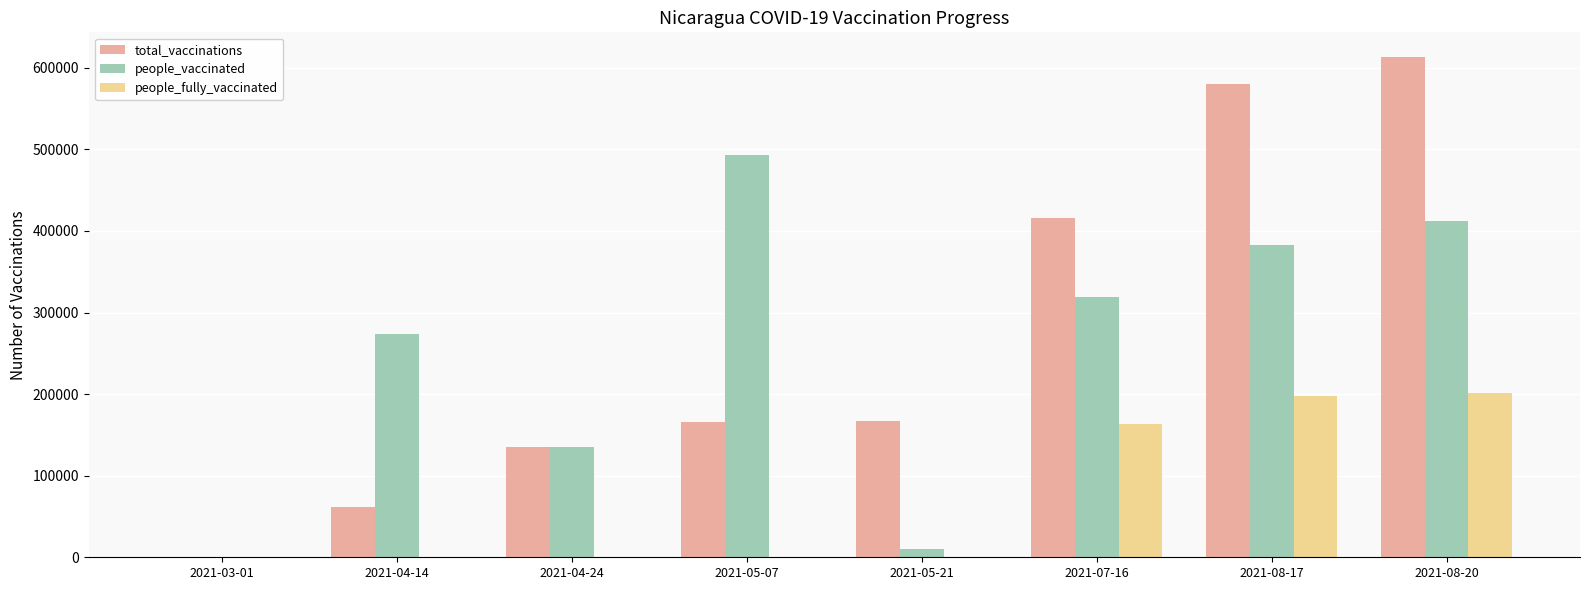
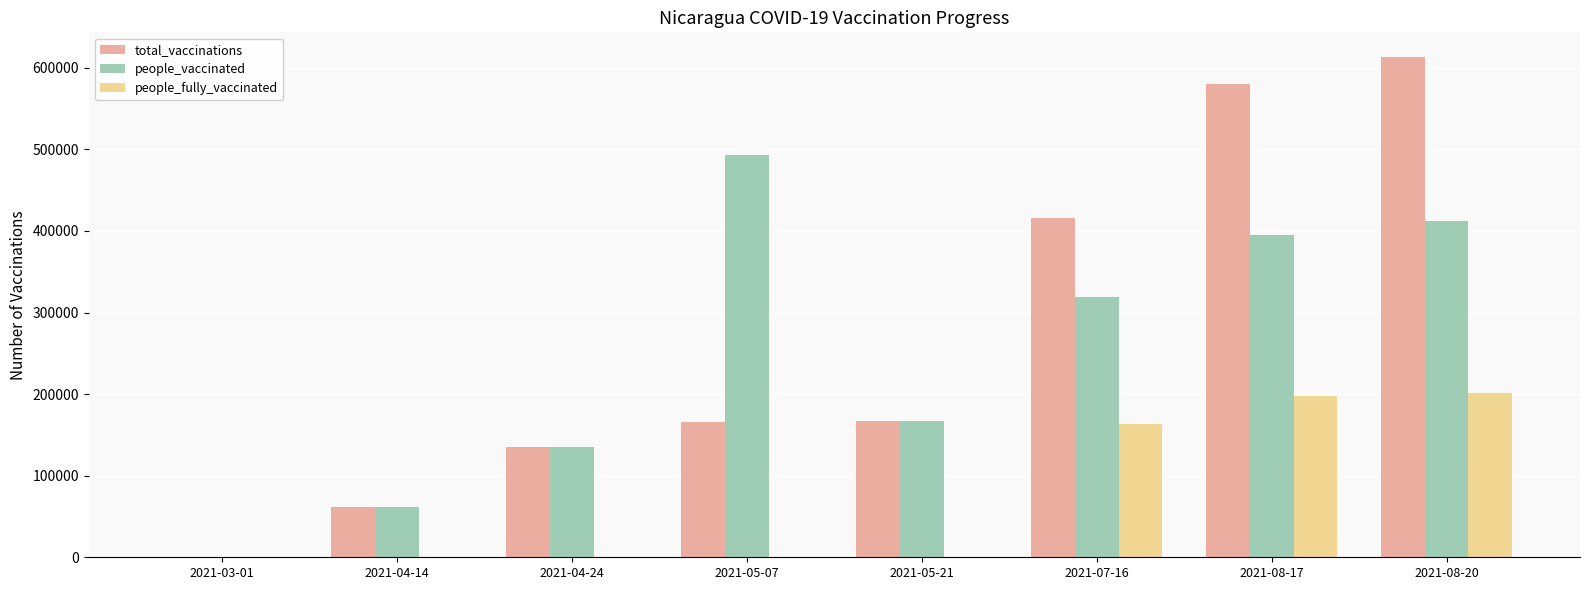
  {
    "people_vaccinated": {
      "2021-03-01": 0,
-     "2021-04-14": 270000,
+     "2021-04-14": 60000,
      "2021-04-24": 140000,
      "2021-05-07": 490000,
-     "2021-05-21": 10000,
+     "2021-05-21": 170000,
      "2021-07-16": 320000,
-     "2021-08-17": 380000,
+     "2021-08-17": 390000,
      "2021-08-20": 410000
    }
  }
